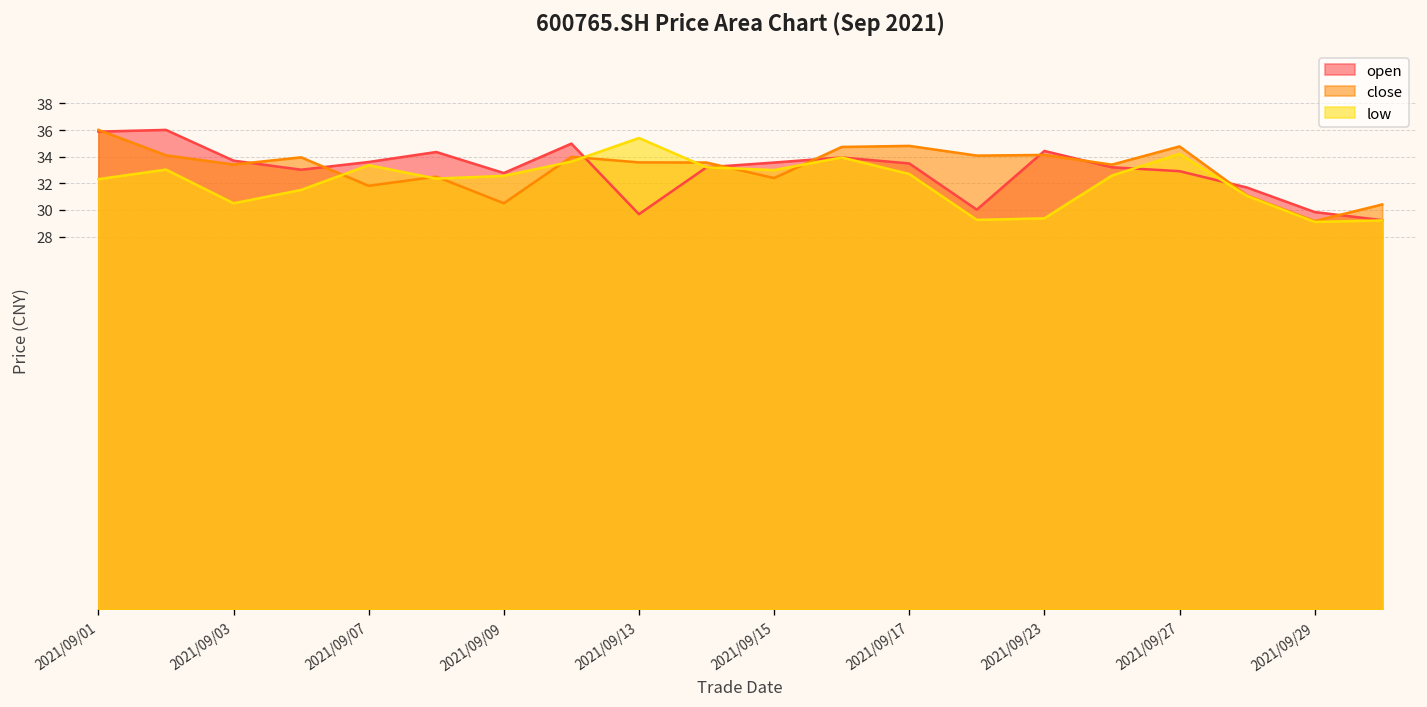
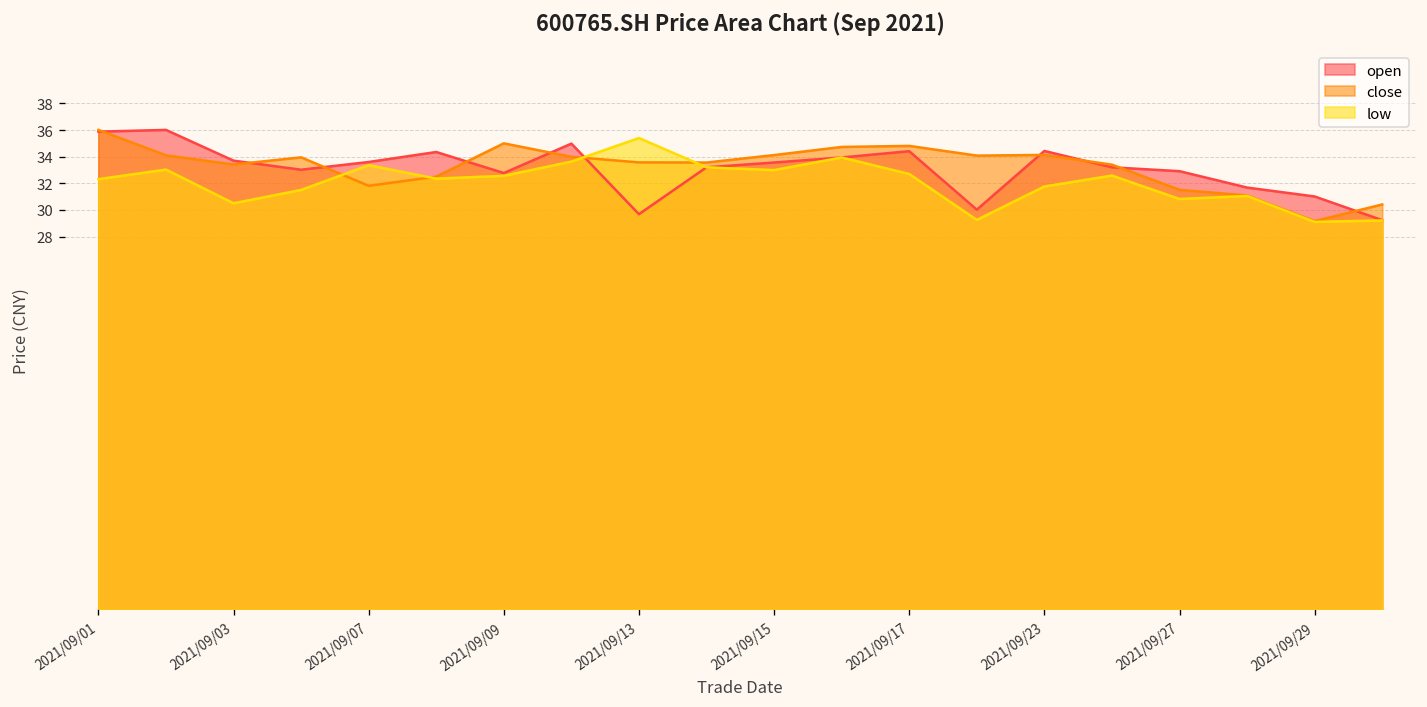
  {
    "open": {
      "2021/09/03": 33.7,
      "2021/09/07": 33.6,
      "2021/09/13": 29.7,
      "2021/09/15": 33.6,
-     "2021/09/17": 33.5,
+     "2021/09/17": 34.4,
      "2021/09/23": 34.4,
      "2021/09/27": 32.9,
-     "2021/09/29": 29.8
+     "2021/09/29": 31.0
    },
    "close": {
      "2021/09/03": 33.4,
      "2021/09/07": 31.8,
-     "2021/09/09": 30.5,
+     "2021/09/09": 35.0,
      "2021/09/13": 33.6,
-     "2021/09/15": 32.4,
+     "2021/09/15": 34.1,
      "2021/09/17": 34.8,
      "2021/09/23": 34.1,
-     "2021/09/27": 34.8
+     "2021/09/27": 31.5
    },
    "low": {
      "2021/09/01": 32.3,
      "2021/09/03": 30.5,
      "2021/09/07": 33.4,
      "2021/09/13": 35.4,
      "2021/09/15": 33.0,
      "2021/09/17": 32.7,
-     "2021/09/23": 29.4,
-     "2021/09/27": 34.2
+     "2021/09/23": 31.8,
+     "2021/09/27": 30.8
    }
  }
